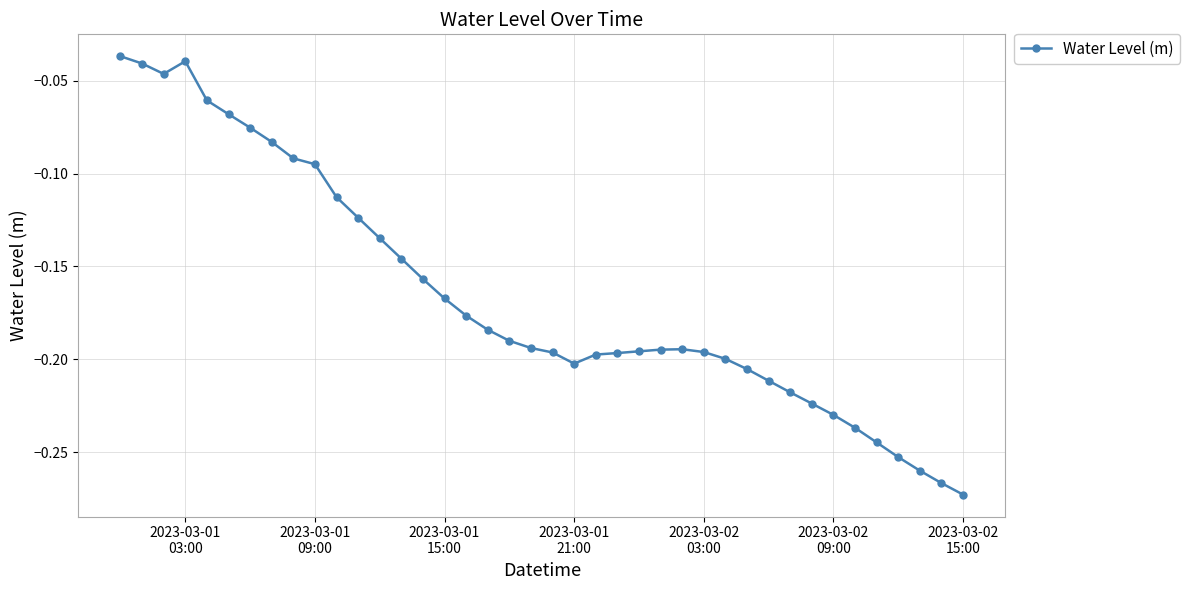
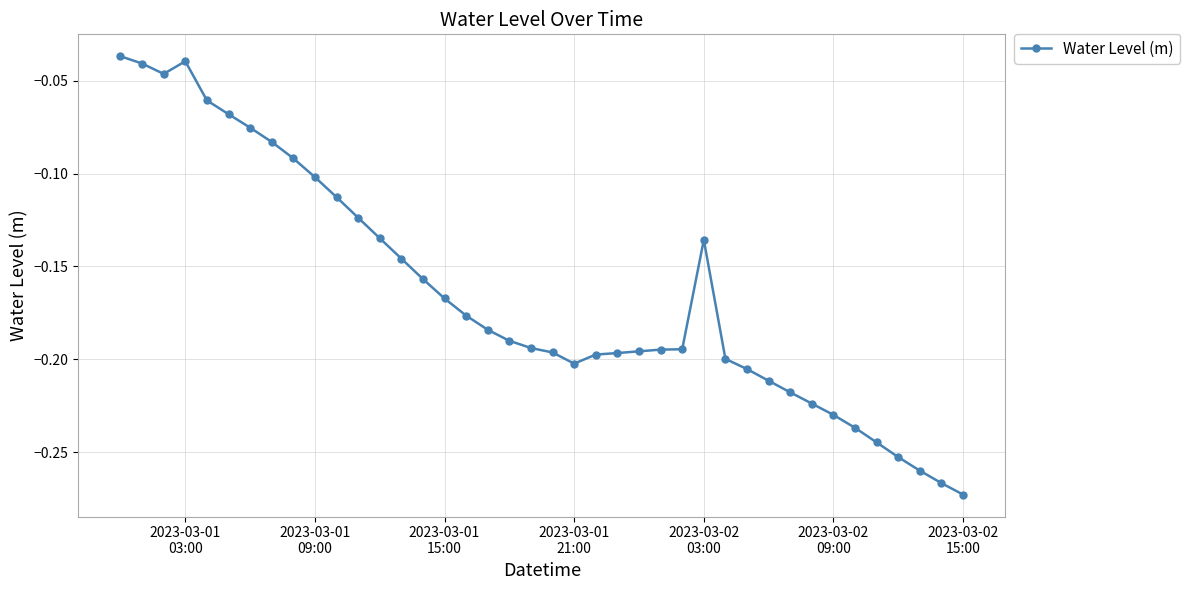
  {
    "2023-03-01 03:00": -0.040,
-   "2023-03-01 09:00": -0.095,
+   "2023-03-01 09:00": -0.102,
    "2023-03-01 15:00": -0.167,
    "2023-03-01 21:00": -0.202,
-   "2023-03-02 03:00": -0.196,
+   "2023-03-02 03:00": -0.136,
    "2023-03-02 09:00": -0.230,
    "2023-03-02 15:00": -0.273
  }
